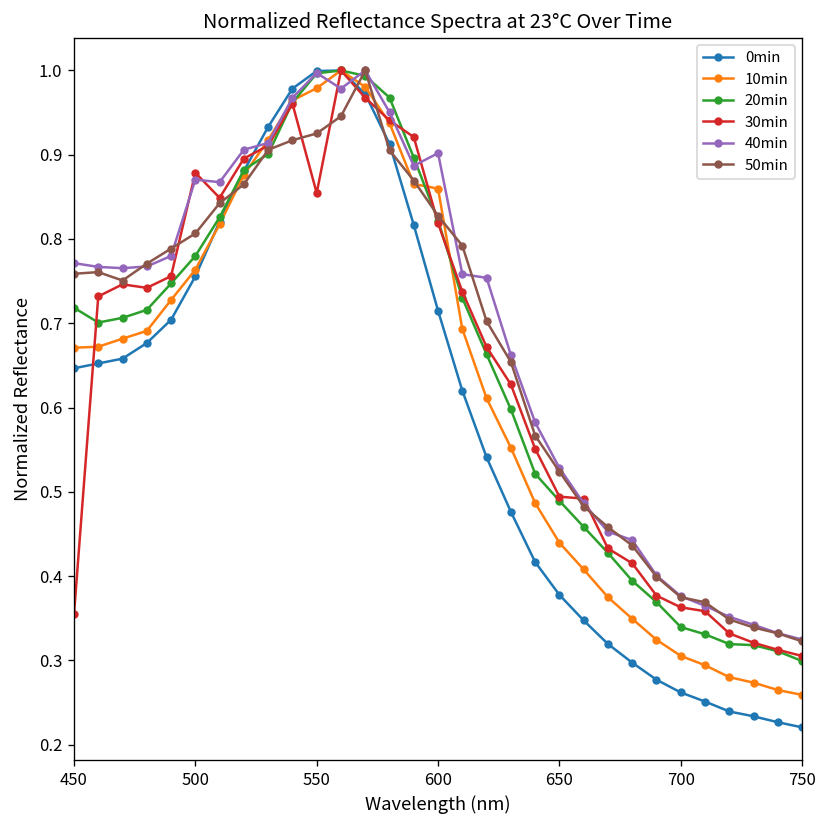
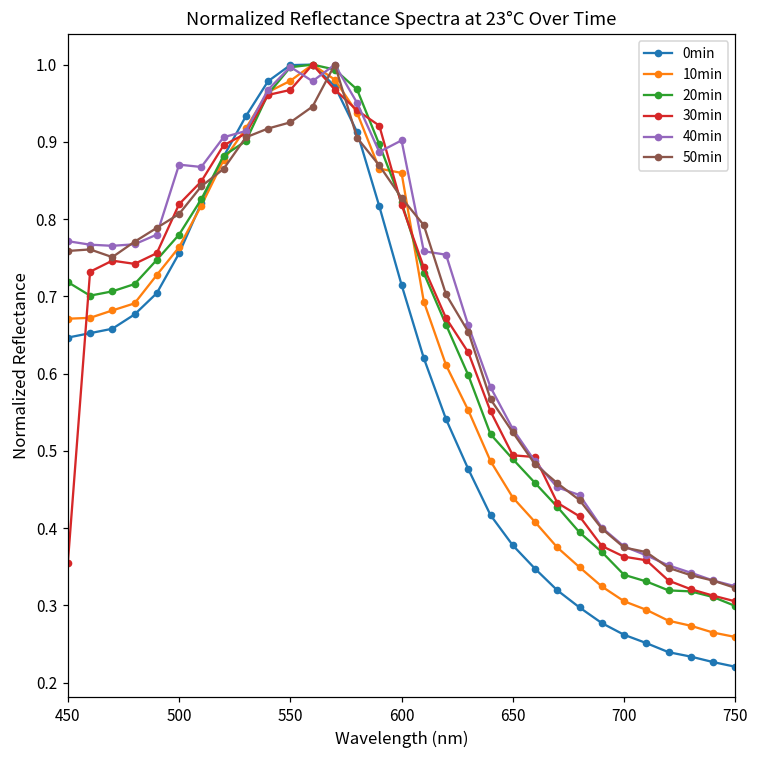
  {
    "0min": {
      "450": 0.65,
      "500": 0.76,
      "600": 0.71,
      "650": 0.38,
      "700": 0.26,
      "750": 0.22
    },
    "10min": {
      "450": 0.67,
      "500": 0.76,
      "550": 0.98,
      "600": 0.86,
      "650": 0.44,
      "700": 0.31,
      "750": 0.26
    },
    "20min": {
      "450": 0.72,
      "500": 0.78,
      "650": 0.49,
      "700": 0.34,
      "750": 0.30
    },
    "30min": {
      "450": 0.35,
-     "500": 0.88,
-     "550": 0.85,
+     "500": 0.82,
+     "550": 0.97,
      "650": 0.49,
      "700": 0.36,
      "750": 0.31
    },
    "40min": {
      "450": 0.77,
      "500": 0.87,
      "600": 0.90,
      "650": 0.53
    },
    "50min": {
      "450": 0.76,
      "500": 0.81,
      "550": 0.93,
      "600": 0.83,
      "650": 0.52
    }
  }
